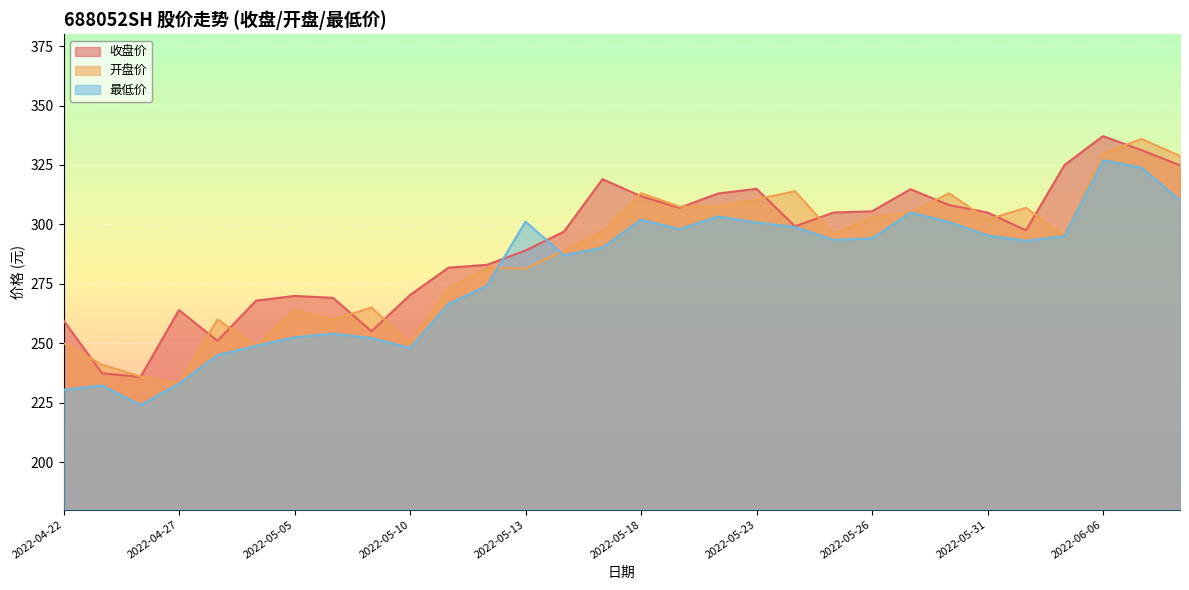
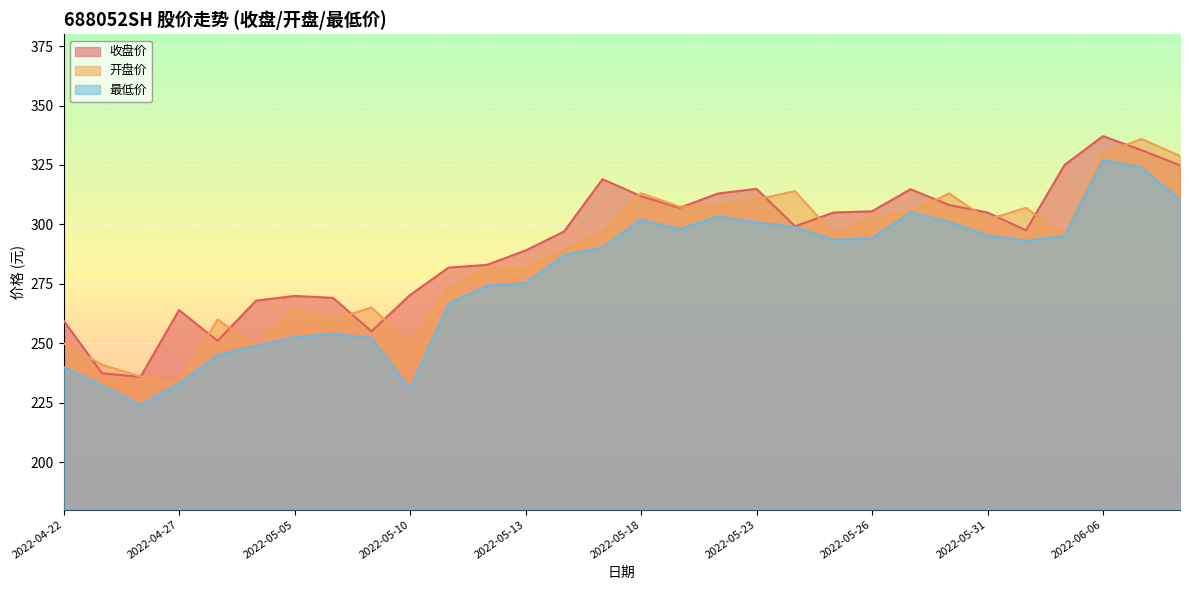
  {
    "最低价": {
-     "2022-04-22": 230,
+     "2022-04-22": 240,
      "2022-05-05": 253,
-     "2022-05-10": 248,
-     "2022-05-13": 301,
+     "2022-05-10": 231,
+     "2022-05-13": 275,
      "2022-05-18": 302,
      "2022-05-23": 301,
      "2022-05-26": 294,
      "2022-05-31": 295,
      "2022-06-06": 327
    }
  }
